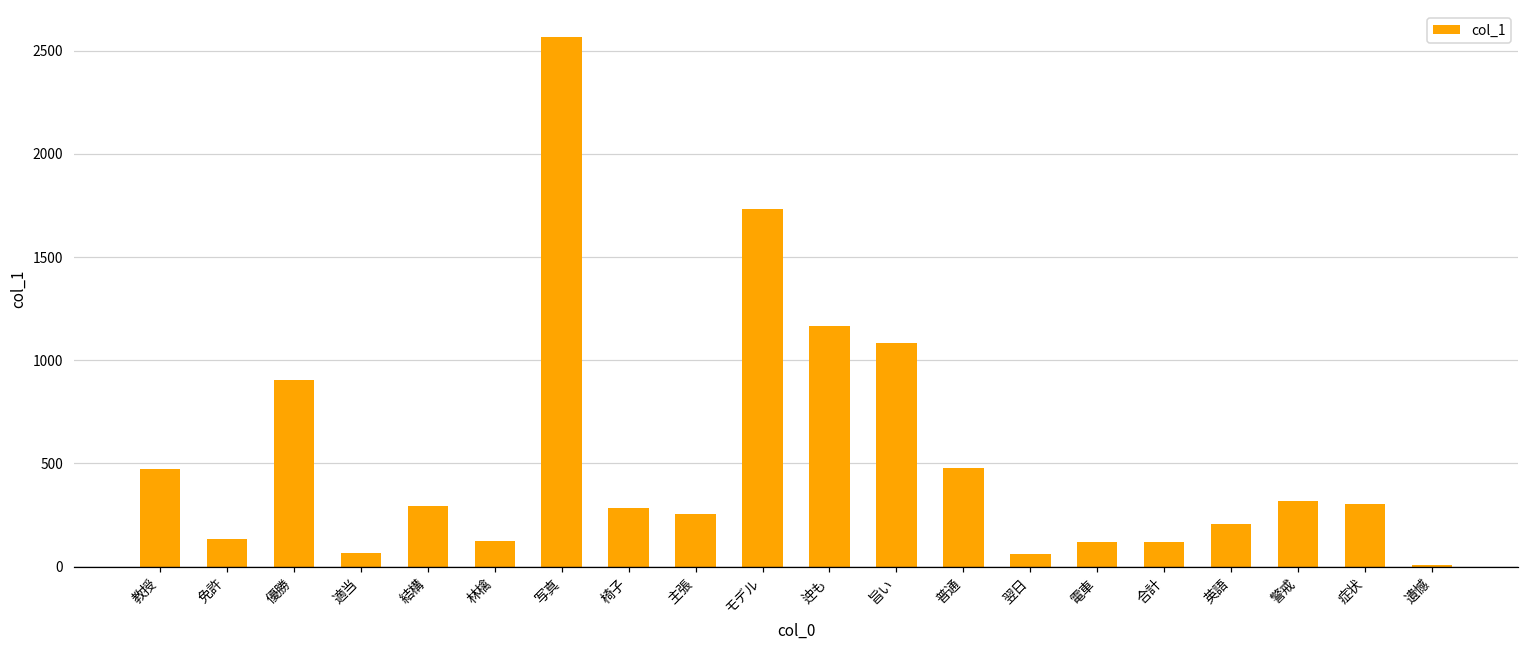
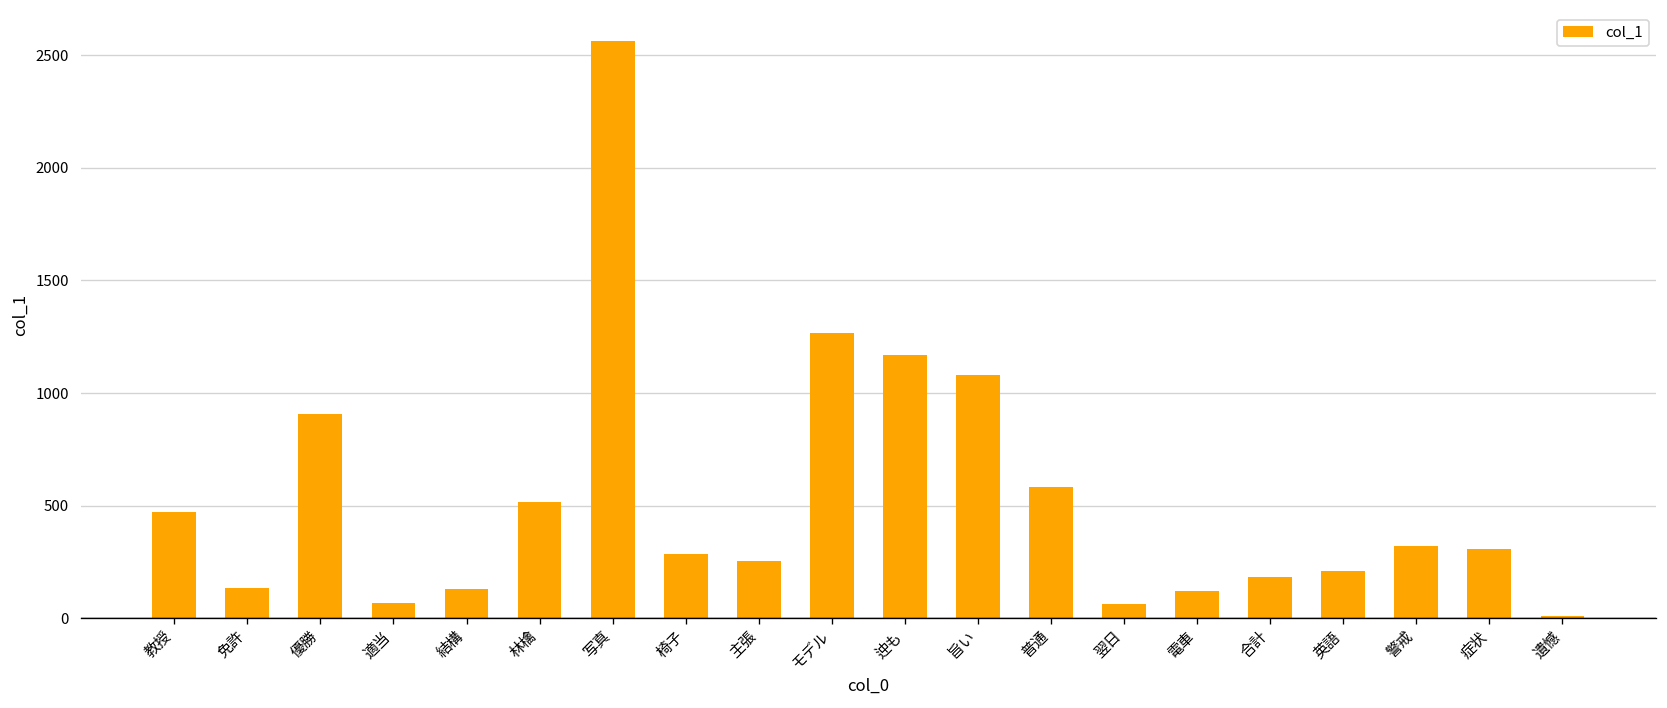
  {
    "教授": 470,
    "免許": 130,
    "優勝": 910,
    "適当": 70,
-   "結構": 290,
-   "林檎": 130,
+   "結構": 130,
+   "林檎": 520,
    "写真": 2570,
    "椅子": 280,
    "主張": 260,
-   "モデル": 1730,
+   "モデル": 1270,
    "迚も": 1170,
    "旨い": 1080,
-   "普通": 480,
+   "普通": 580,
    "翌日": 60,
    "電車": 120,
-   "合計": 120,
+   "合計": 180,
    "英語": 210,
    "警戒": 320,
    "症状": 310
  }
